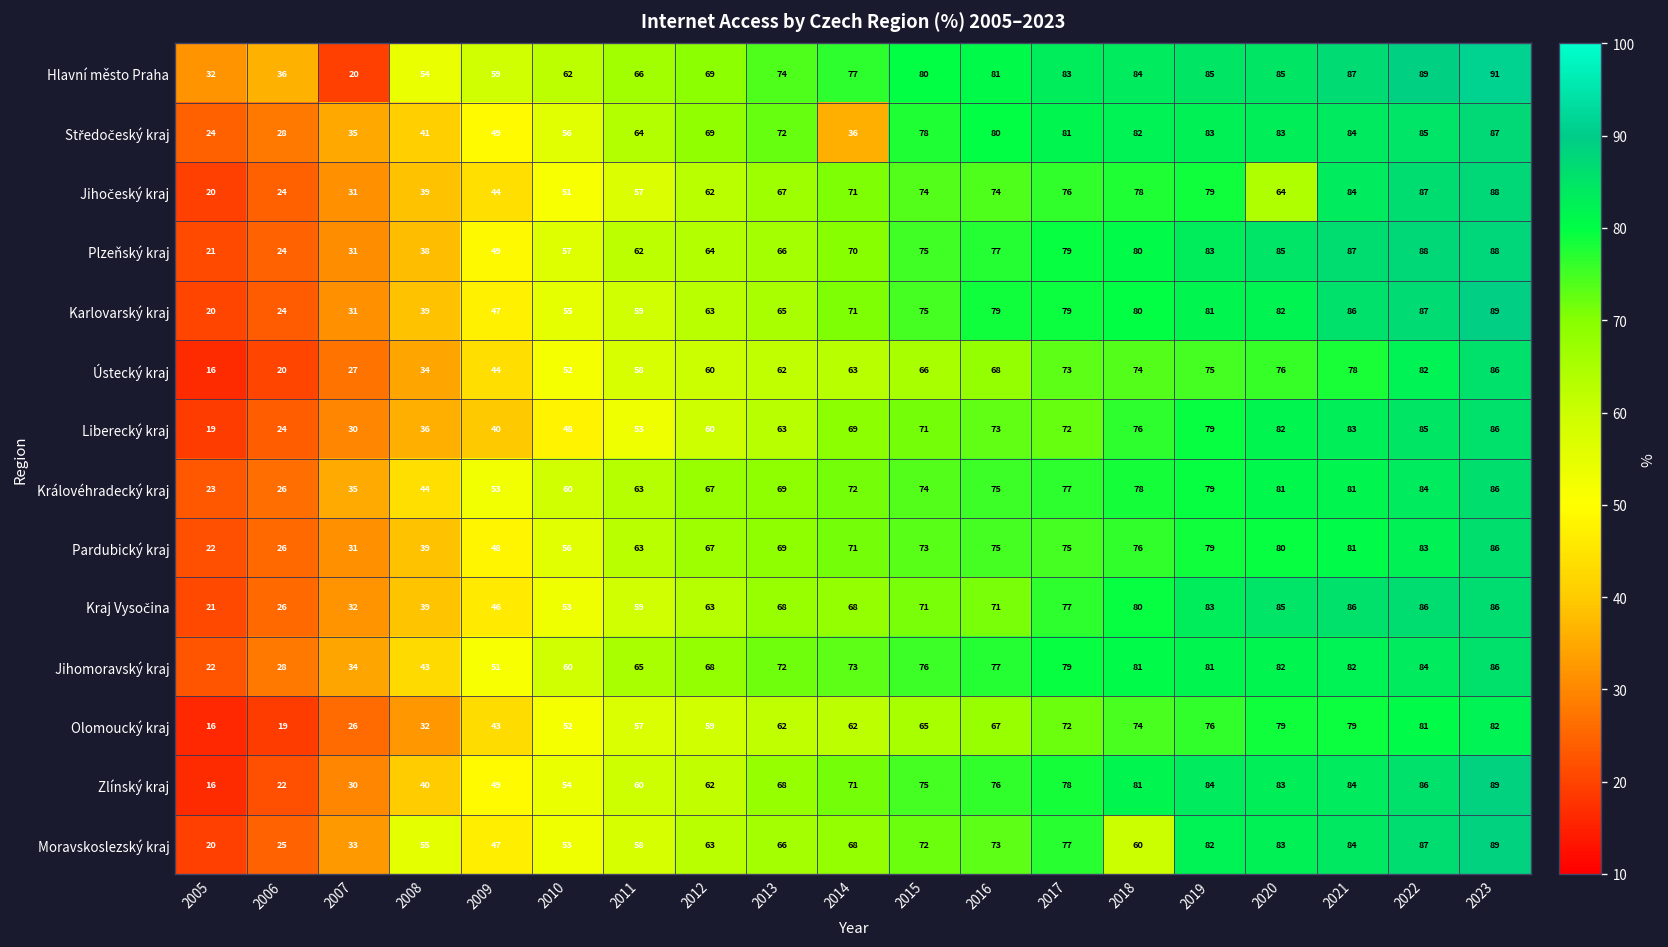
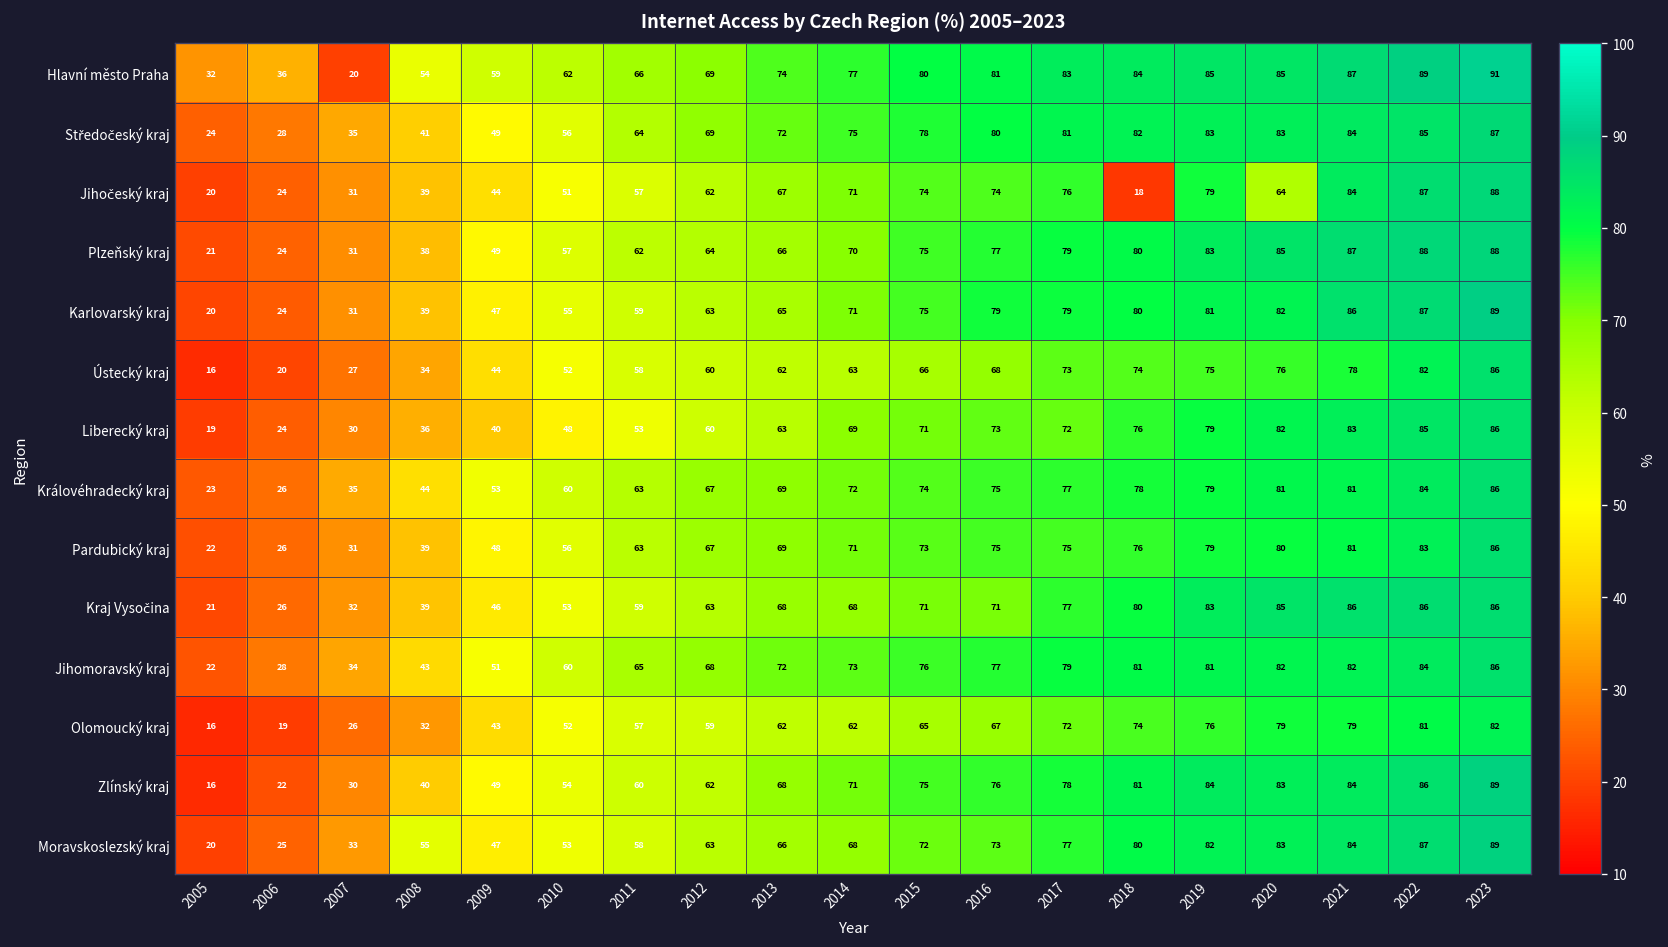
  {
    "Středočeský kraj": {
      "2005": 24,
      "2006": 28,
      "2007": 35,
      "2008": 41,
      "2009": 49,
      "2010": 56,
      "2011": 64,
      "2012": 69,
      "2013": 72,
-     "2014": 36,
+     "2014": 75,
      "2015": 78,
      "2016": 80,
      "2017": 81,
      "2018": 82,
      "2019": 83,
      "2020": 83,
      "2021": 84,
      "2022": 85,
      "2023": 87
    },
    "Jihočeský kraj": {
      "2005": 20,
      "2006": 24,
      "2007": 31,
      "2008": 39,
      "2009": 44,
      "2010": 51,
      "2011": 57,
      "2012": 62,
      "2013": 67,
      "2014": 71,
      "2015": 74,
      "2016": 74,
      "2017": 76,
-     "2018": 78,
+     "2018": 18,
      "2019": 79,
      "2020": 64,
      "2021": 84,
      "2022": 87,
      "2023": 88
    },
    "Moravskoslezský kraj": {
      "2005": 20,
      "2006": 25,
      "2007": 33,
      "2008": 55,
      "2009": 47,
      "2010": 53,
      "2011": 58,
      "2012": 63,
      "2013": 66,
      "2014": 68,
      "2015": 72,
      "2016": 73,
      "2017": 77,
-     "2018": 60,
+     "2018": 80,
      "2019": 82,
      "2020": 83,
      "2021": 84,
      "2022": 87,
      "2023": 89
    }
  }
